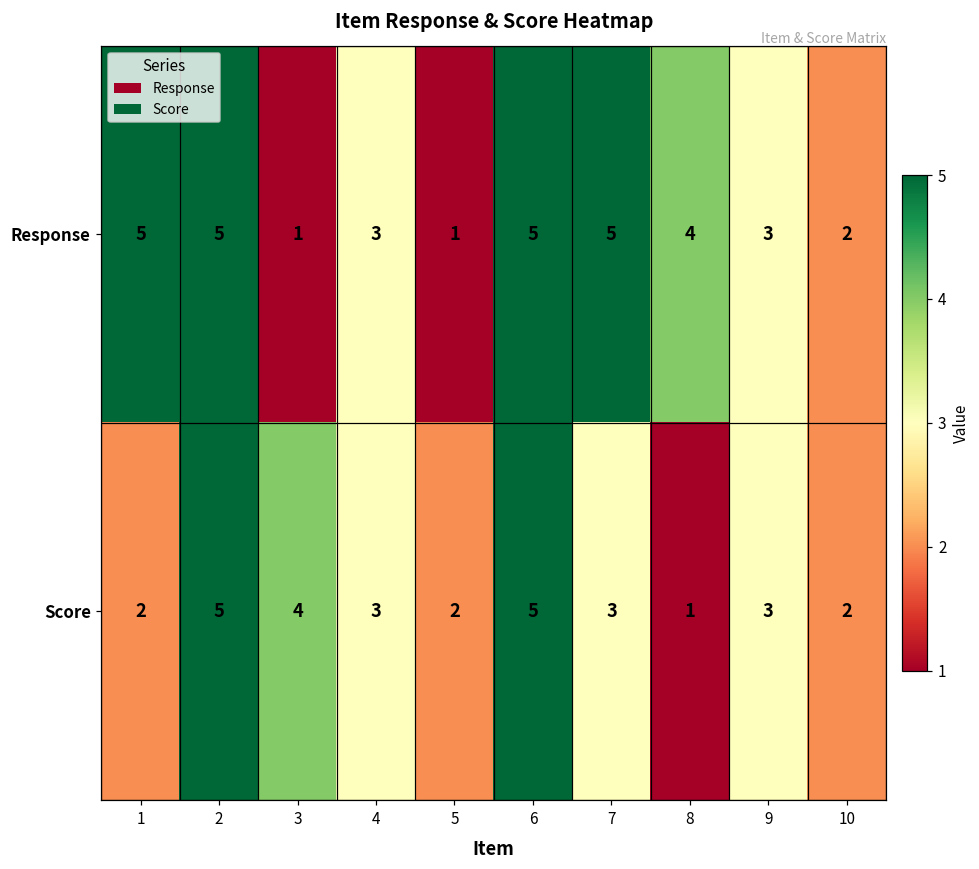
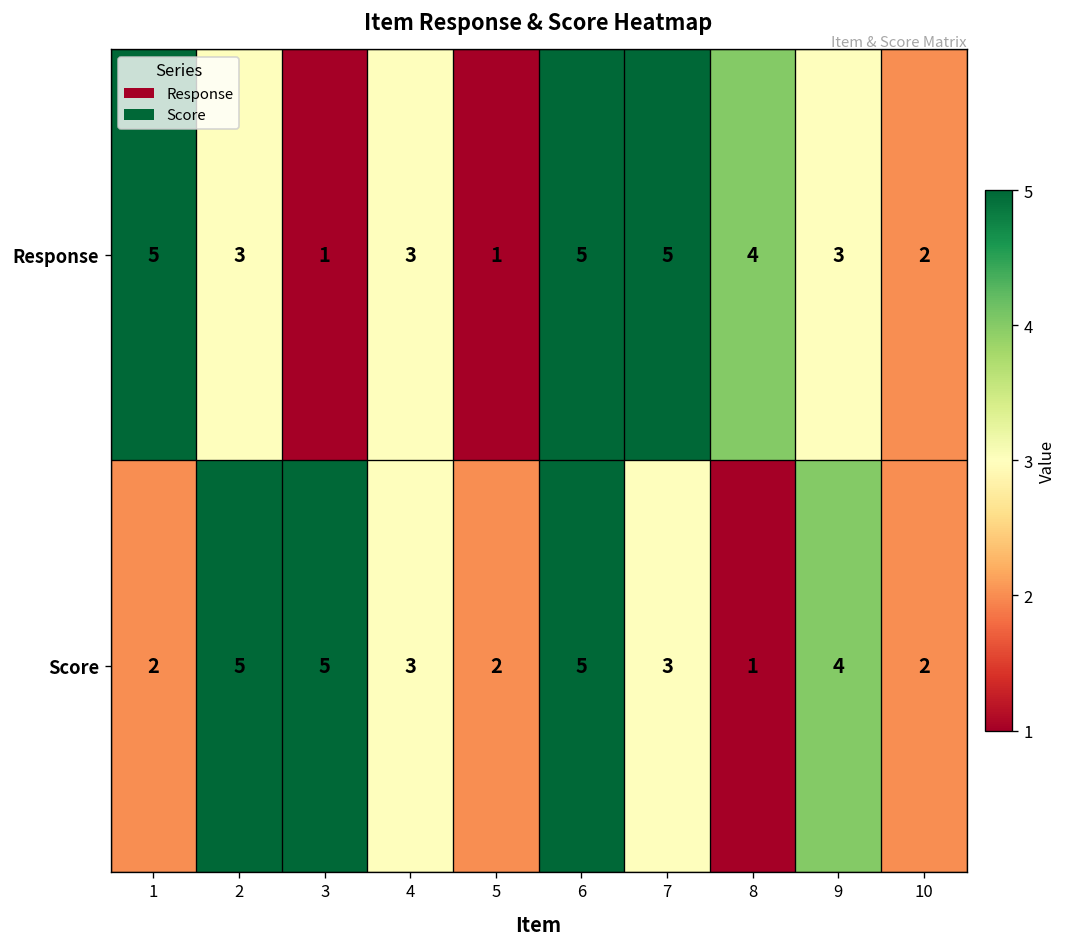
  {
    "Response": {
      "1": 5,
-     "2": 5,
+     "2": 3,
      "3": 1,
      "4": 3,
      "5": 1,
      "6": 5,
      "7": 5,
      "8": 4,
      "9": 3,
      "10": 2
    },
    "Score": {
      "1": 2,
      "2": 5,
-     "3": 4,
+     "3": 5,
      "4": 3,
      "5": 2,
      "6": 5,
      "7": 3,
      "8": 1,
-     "9": 3,
+     "9": 4,
      "10": 2
    }
  }
